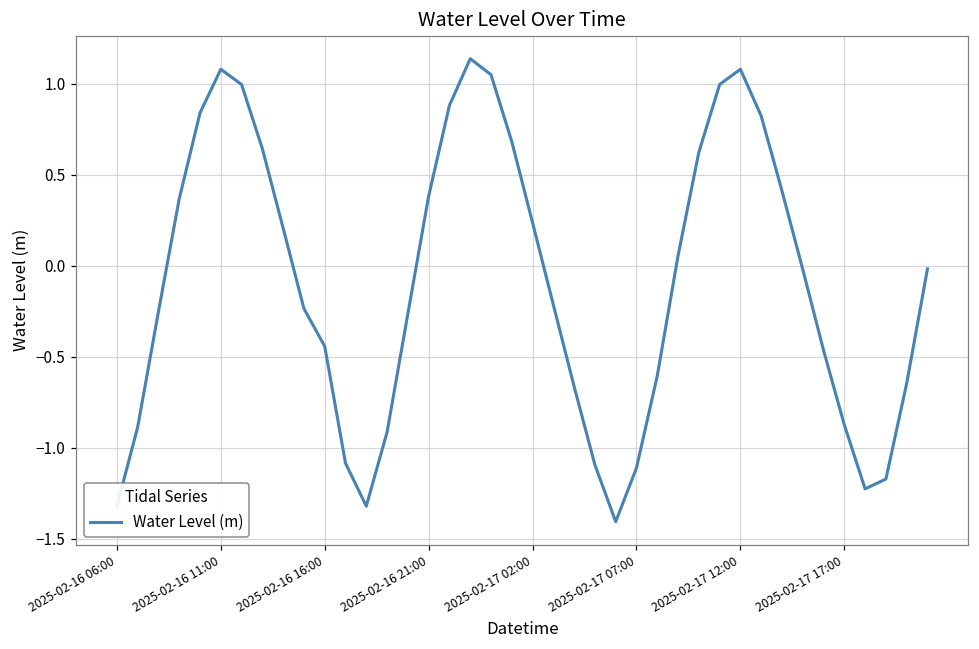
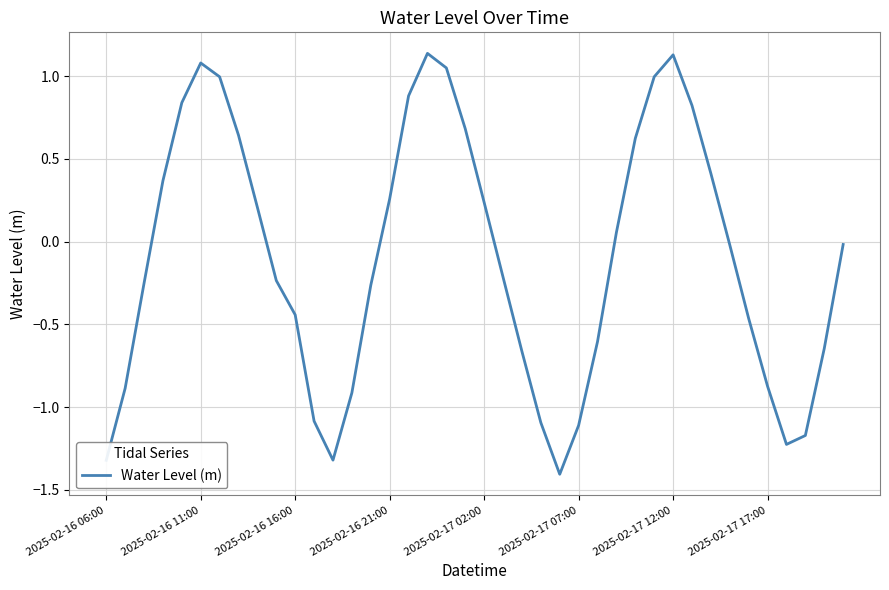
  {
    "2025-02-16 11:00": 1.08,
    "2025-02-16 16:00": -0.44,
-   "2025-02-16 21:00": 0.38,
+   "2025-02-16 21:00": 0.26,
    "2025-02-17 02:00": 0.24,
    "2025-02-17 07:00": -1.11,
-   "2025-02-17 12:00": 1.08,
+   "2025-02-17 12:00": 1.13,
    "2025-02-17 17:00": -0.87
  }
